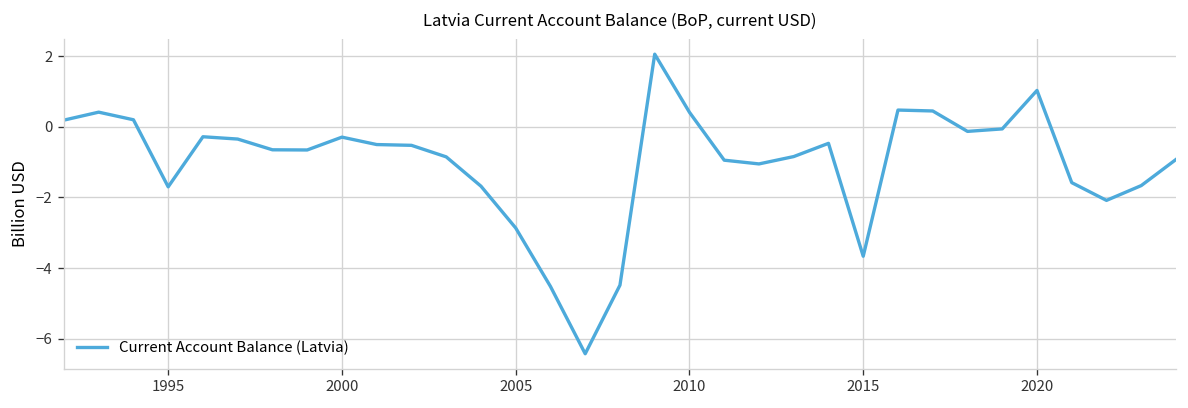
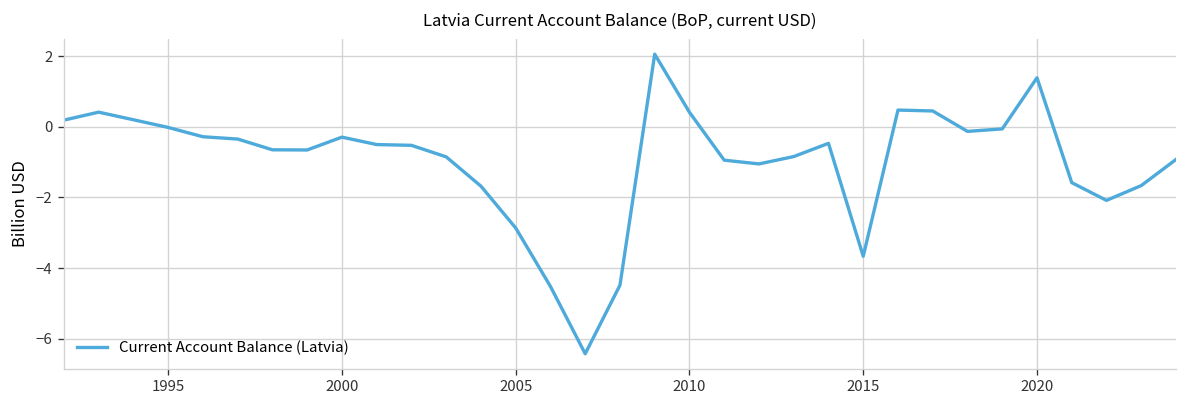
  {
-   "1995": -1.7,
+   "1995": 0.0,
    "2000": -0.3,
    "2005": -2.9,
    "2010": 0.4,
    "2015": -3.7,
-   "2020": 1.0
+   "2020": 1.4
  }
